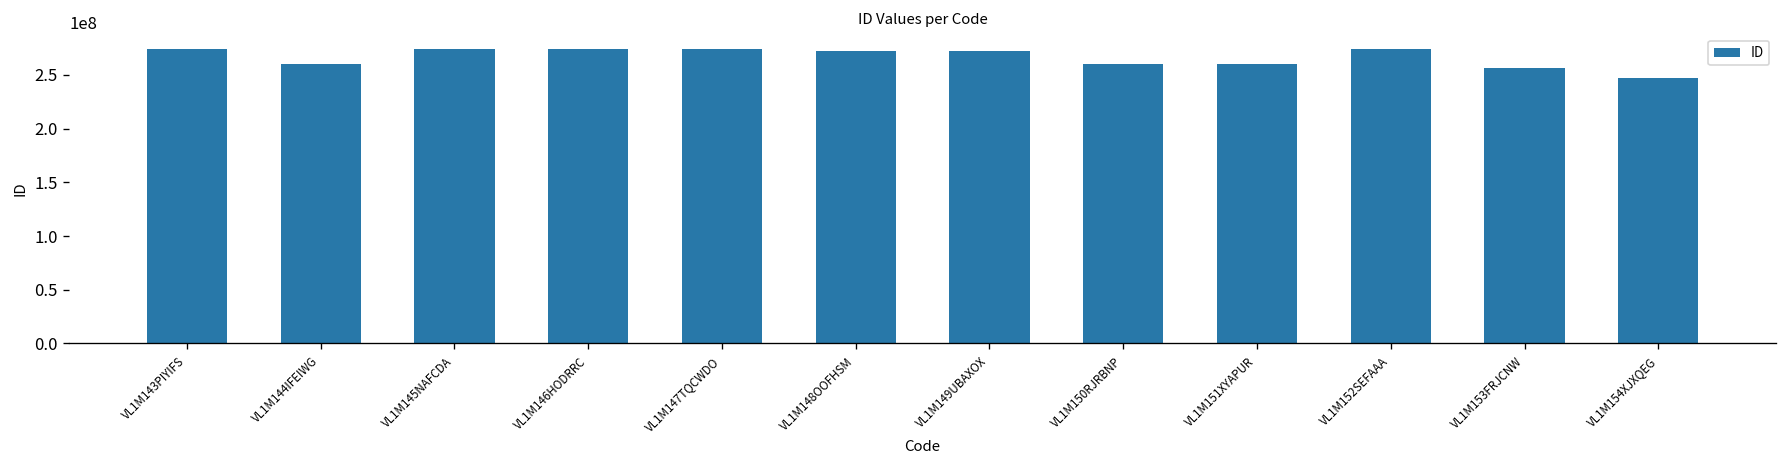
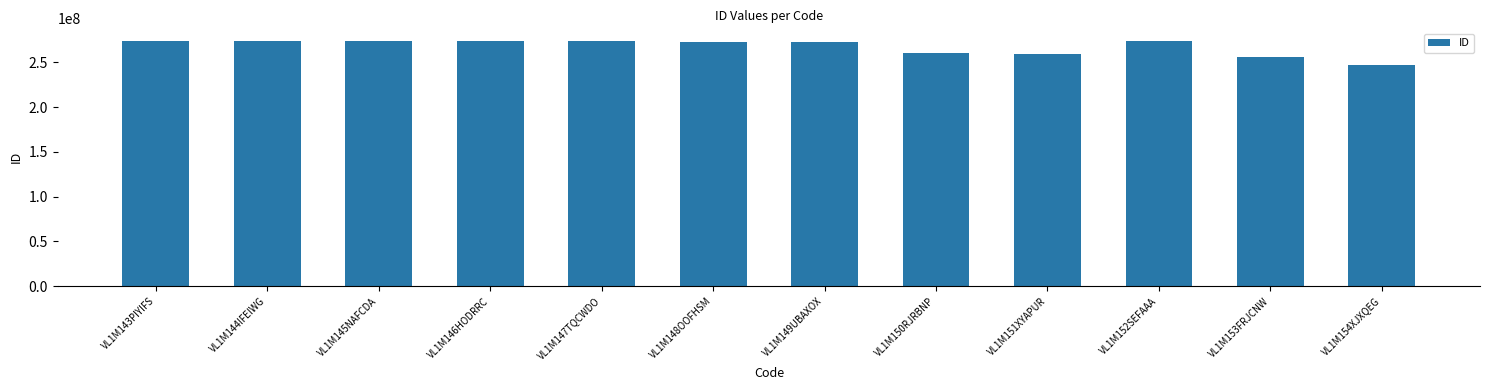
  {
    "VL1M143PIYIFS": 270000000,
-   "VL1M144IFEIWG": 260000000,
+   "VL1M144IFEIWG": 270000000,
    "VL1M145NAFCDA": 270000000,
    "VL1M146HODRRC": 270000000,
    "VL1M147TQCWDO": 270000000,
    "VL1M148OOFHSM": 270000000,
    "VL1M149UBAXOX": 270000000,
    "VL1M150RJRBNP": 260000000,
    "VL1M151XYAPUR": 260000000,
    "VL1M152SEFAAA": 270000000,
    "VL1M153FRJCNW": 260000000,
    "VL1M154XJXQEG": 250000000
  }
